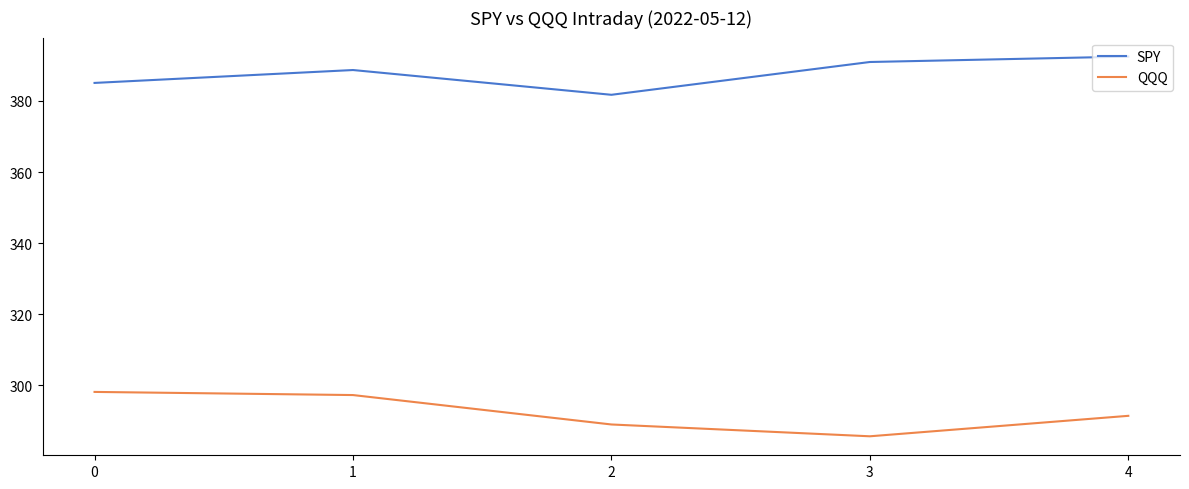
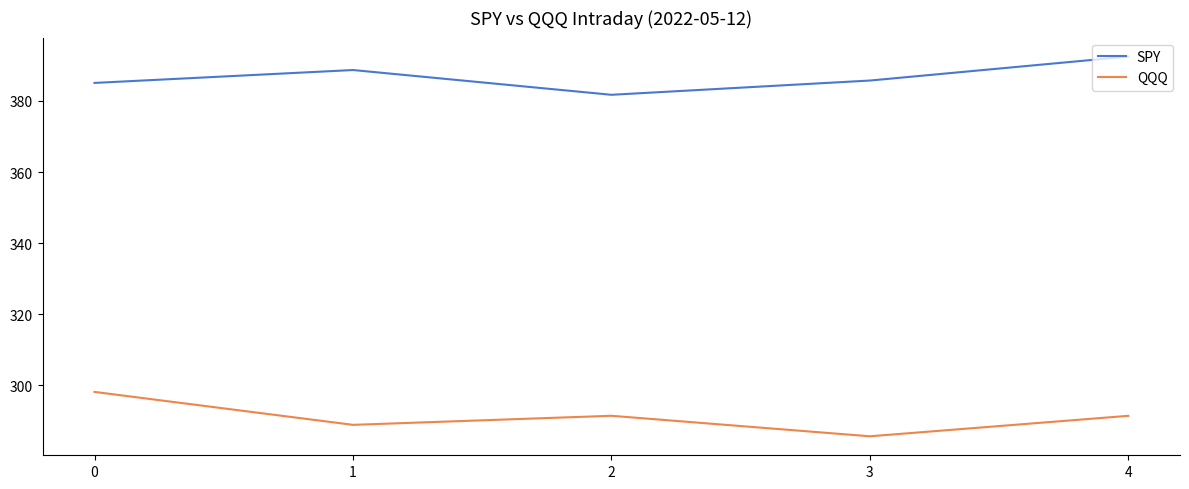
  {
    "SPY": {
      "0": 385,
      "1": 389,
      "2": 382,
-     "3": 391
+     "3": 386
    },
    "QQQ": {
      "0": 298,
-     "1": 297,
-     "2": 289,
+     "1": 289,
+     "2": 291,
      "3": 286,
      "4": 291
    }
  }
